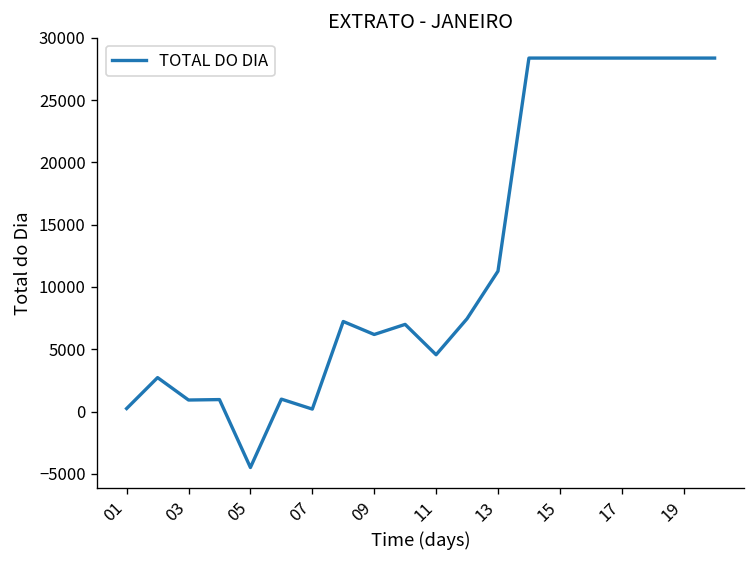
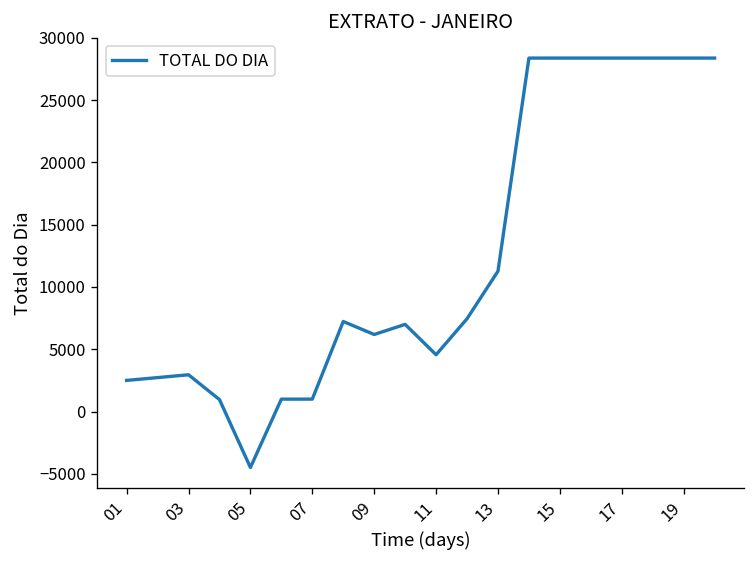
  {
-   "01": 200,
-   "03": 900,
+   "01": 2500,
+   "03": 3000,
    "05": -4500,
-   "07": 200,
+   "07": 1000,
    "09": 6200,
    "11": 4600,
    "13": 11300,
    "15": 28400,
    "17": 28400,
    "19": 28400
  }
